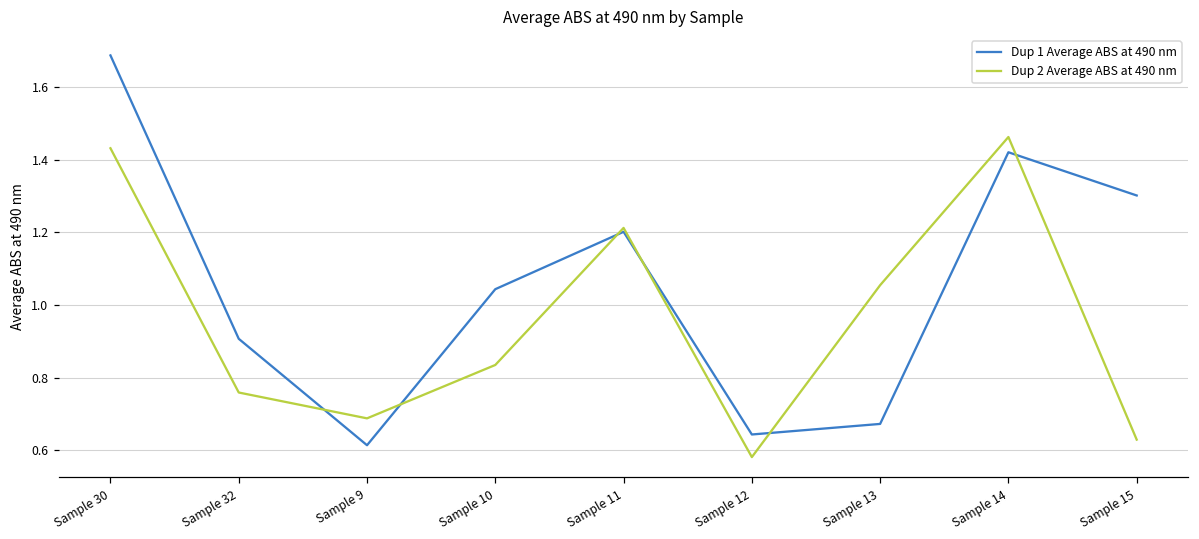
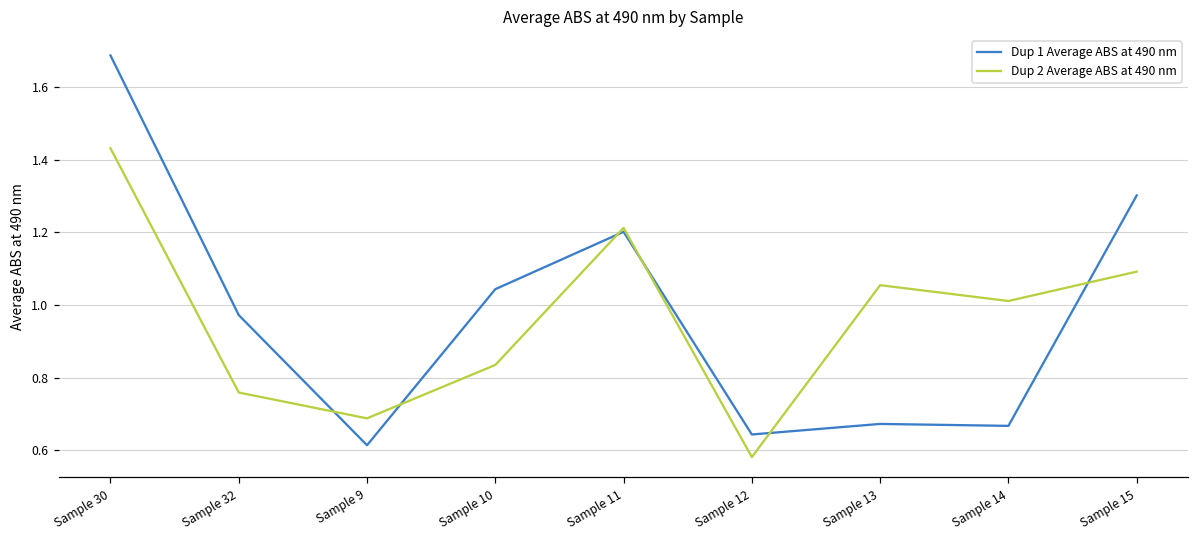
  {
    "Dup 1 Average ABS at 490 nm": {
      "Sample 30": 1.69,
-     "Sample 32": 0.91,
+     "Sample 32": 0.97,
      "Sample 9": 0.61,
      "Sample 10": 1.04,
      "Sample 11": 1.20,
      "Sample 12": 0.64,
      "Sample 13": 0.67,
-     "Sample 14": 1.42,
+     "Sample 14": 0.67,
      "Sample 15": 1.30
    },
    "Dup 2 Average ABS at 490 nm": {
      "Sample 30": 1.43,
      "Sample 32": 0.76,
      "Sample 9": 0.69,
      "Sample 10": 0.84,
      "Sample 11": 1.21,
      "Sample 12": 0.58,
      "Sample 13": 1.05,
-     "Sample 14": 1.46,
-     "Sample 15": 0.63
+     "Sample 14": 1.01,
+     "Sample 15": 1.09
    }
  }
